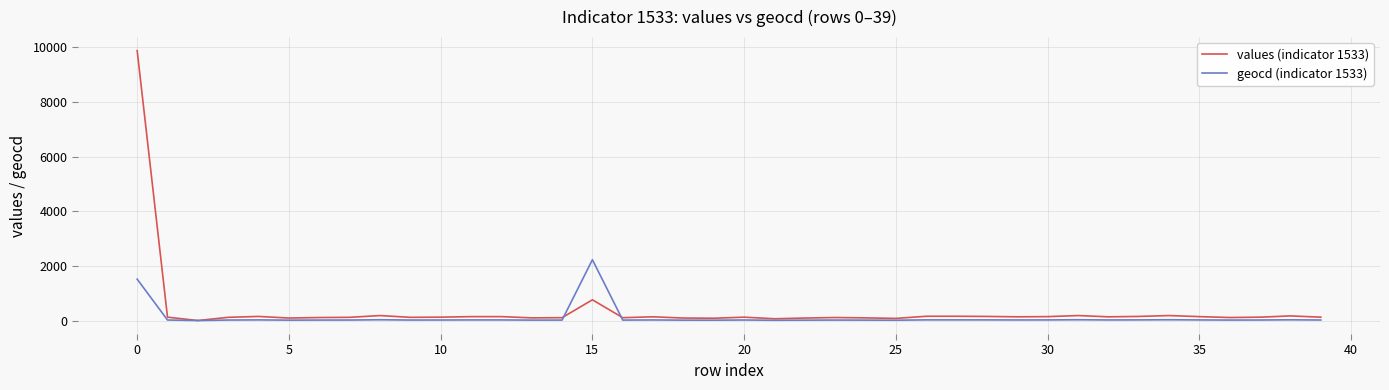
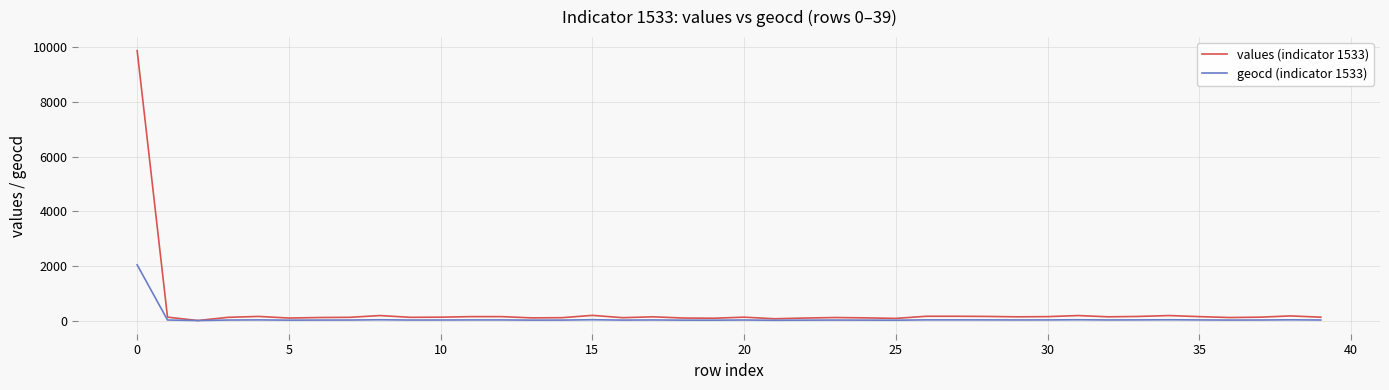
  {
    "values (indicator 1533)": {
      "0": 9900,
      "10": 100,
-     "15": 800,
+     "15": 200,
      "20": 100,
      "30": 100,
      "35": 100
    },
    "geocd (indicator 1533)": {
-     "0": 1500,
+     "0": 2000,
      "10": 0,
-     "15": 2200,
+     "15": 0,
      "20": 0,
      "30": 0,
      "35": 0
    }
  }
